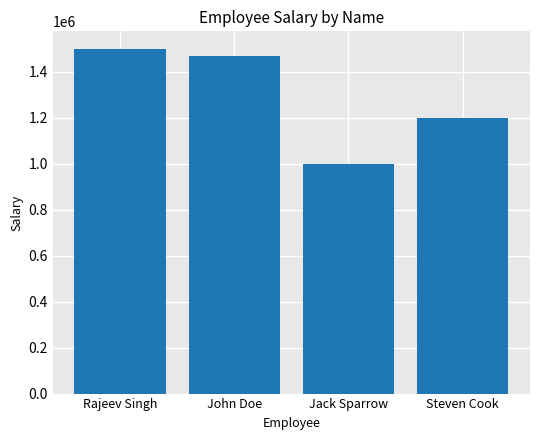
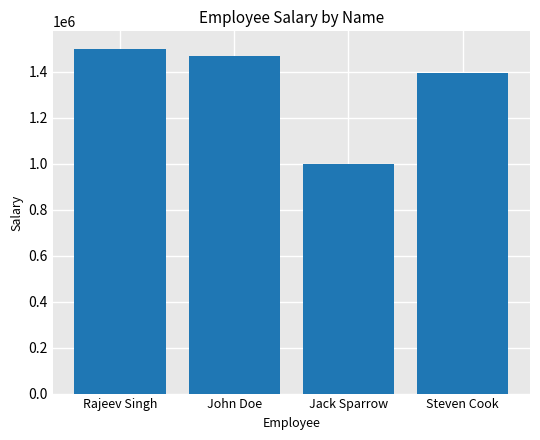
  {
    "Rajeev Singh": 1500000,
    "John Doe": 1470000,
    "Jack Sparrow": 1000000,
-   "Steven Cook": 1200000
+   "Steven Cook": 1400000
  }
